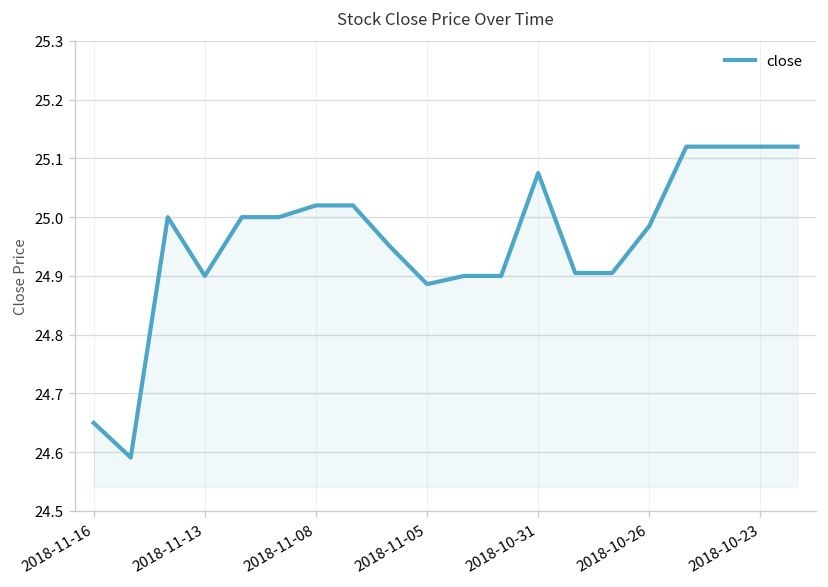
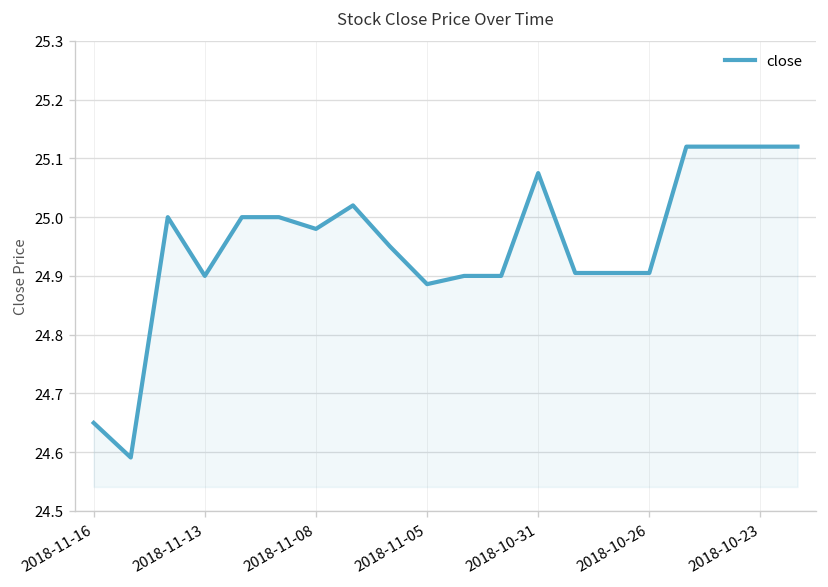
  {
    "2018-11-16": 24.65,
    "2018-11-13": 24.90,
-   "2018-11-08": 25.02,
+   "2018-11-08": 24.98,
    "2018-11-05": 24.89,
    "2018-10-31": 25.08,
-   "2018-10-26": 24.99,
+   "2018-10-26": 24.91,
    "2018-10-23": 25.12
  }
